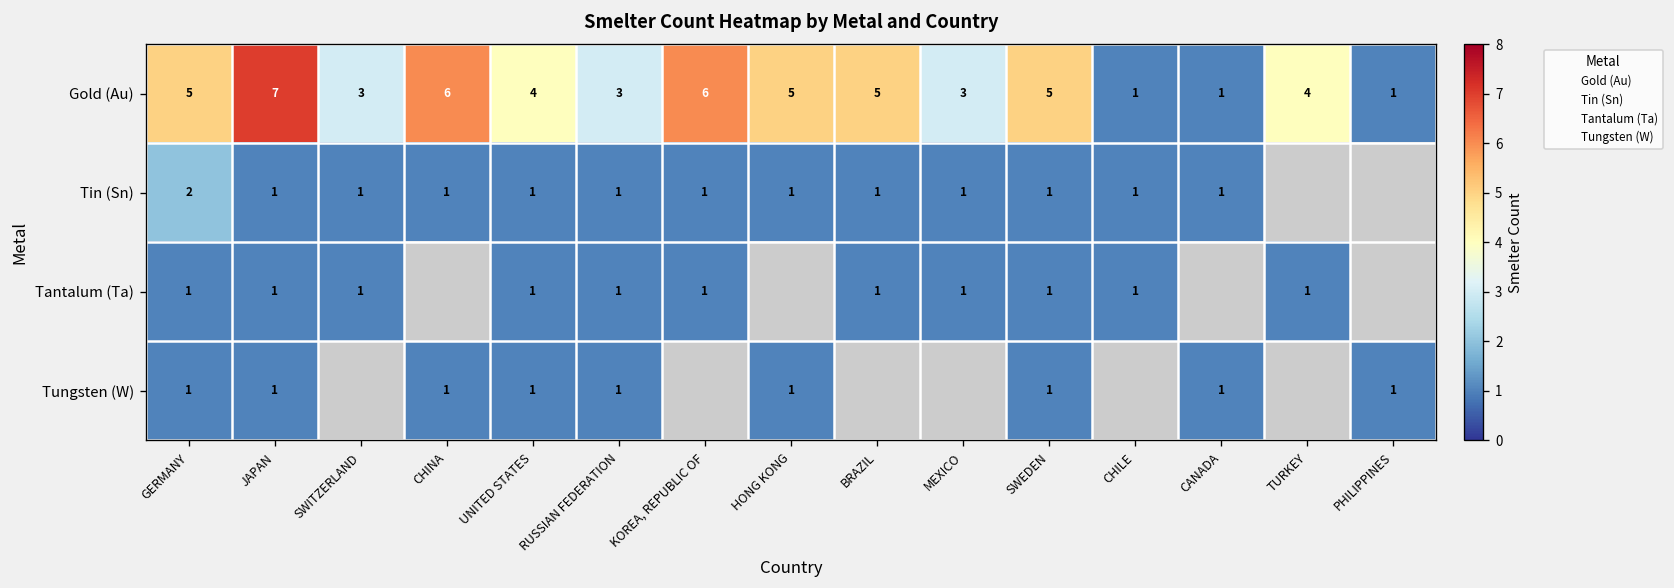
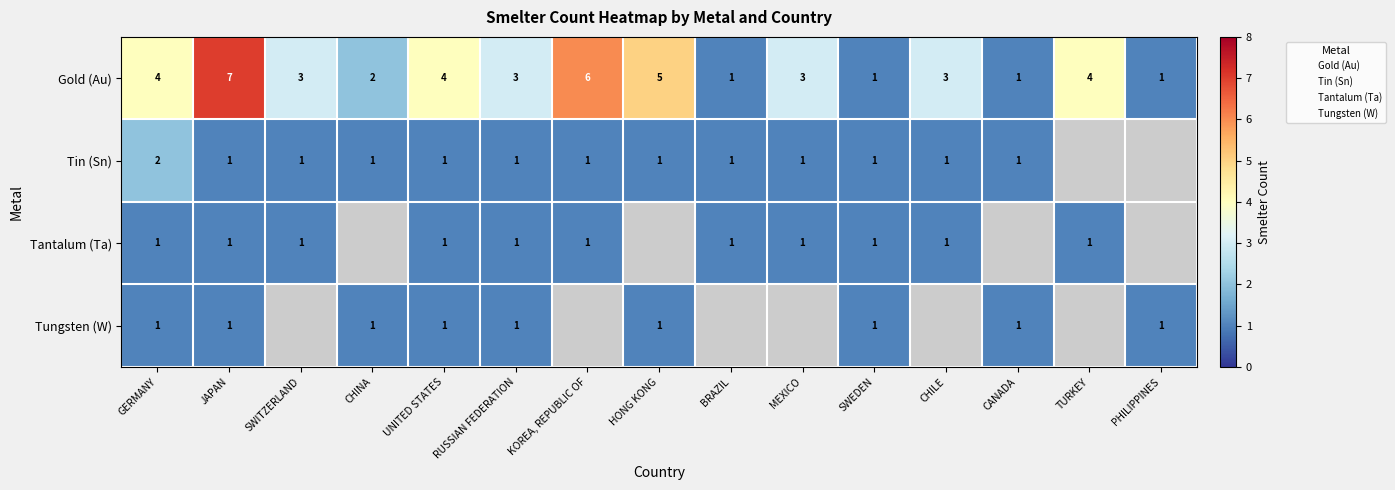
  {
    "Gold (Au)": {
-     "GERMANY": 5,
-     "CHINA": 6,
-     "BRAZIL": 5,
-     "SWEDEN": 5,
-     "CHILE": 1
+     "GERMANY": 4,
+     "CHINA": 2,
+     "BRAZIL": 1,
+     "SWEDEN": 1,
+     "CHILE": 3
    }
  }
